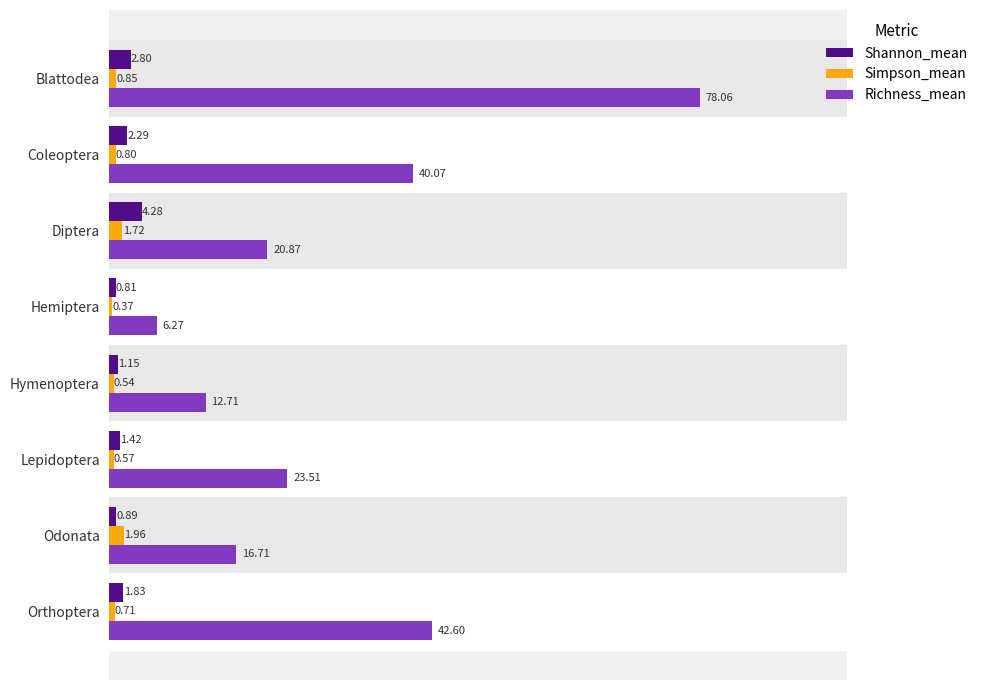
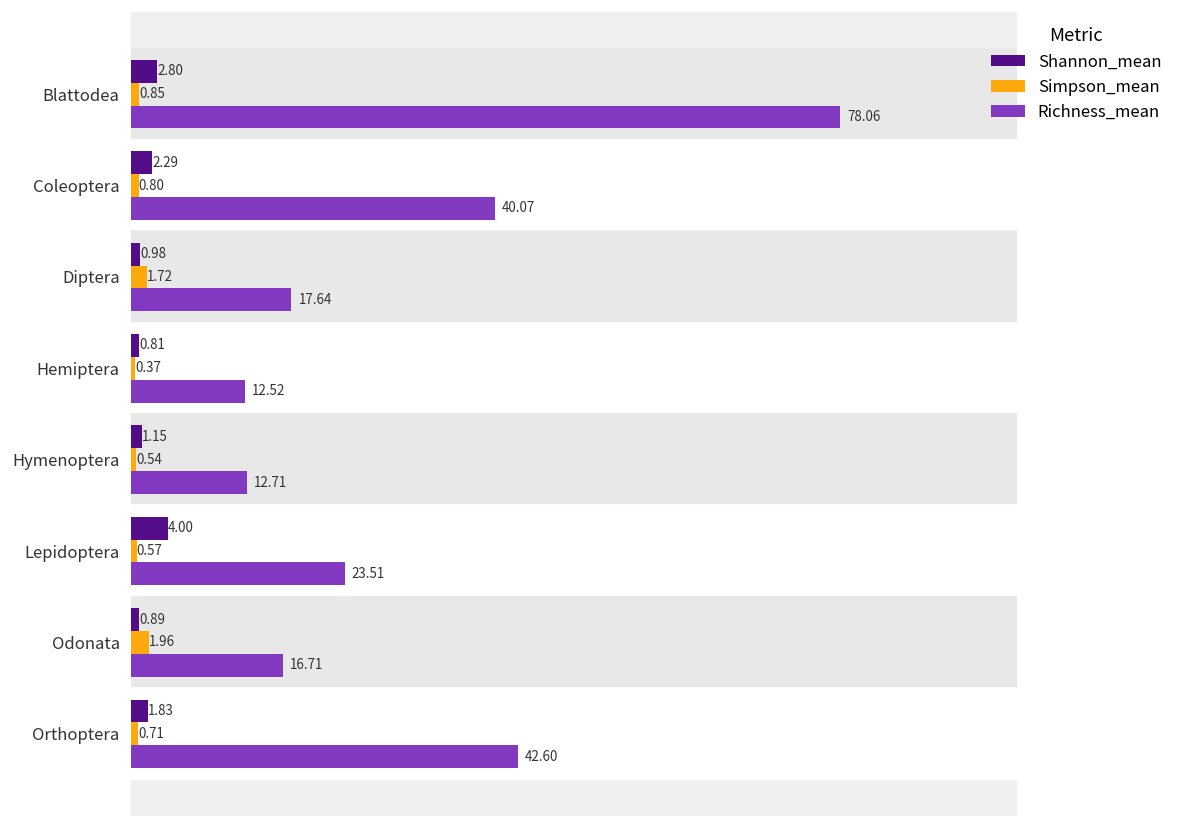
  {
    "Shannon_mean": {
      "Blattodea": 2.80,
      "Coleoptera": 2.29,
-     "Diptera": 4.28,
+     "Diptera": 0.98,
      "Hemiptera": 0.81,
      "Hymenoptera": 1.15,
-     "Lepidoptera": 1.42,
+     "Lepidoptera": 4.00,
      "Odonata": 0.89,
      "Orthoptera": 1.83
    },
    "Simpson_mean": {
      "Blattodea": 0.85,
      "Coleoptera": 0.80,
      "Diptera": 1.72,
      "Hemiptera": 0.37,
      "Hymenoptera": 0.54,
      "Lepidoptera": 0.57,
      "Odonata": 1.96,
      "Orthoptera": 0.71
    },
    "Richness_mean": {
      "Blattodea": 78.06,
      "Coleoptera": 40.07,
-     "Diptera": 20.87,
-     "Hemiptera": 6.27,
+     "Diptera": 17.64,
+     "Hemiptera": 12.52,
      "Hymenoptera": 12.71,
      "Lepidoptera": 23.51,
      "Odonata": 16.71,
      "Orthoptera": 42.60
    }
  }
